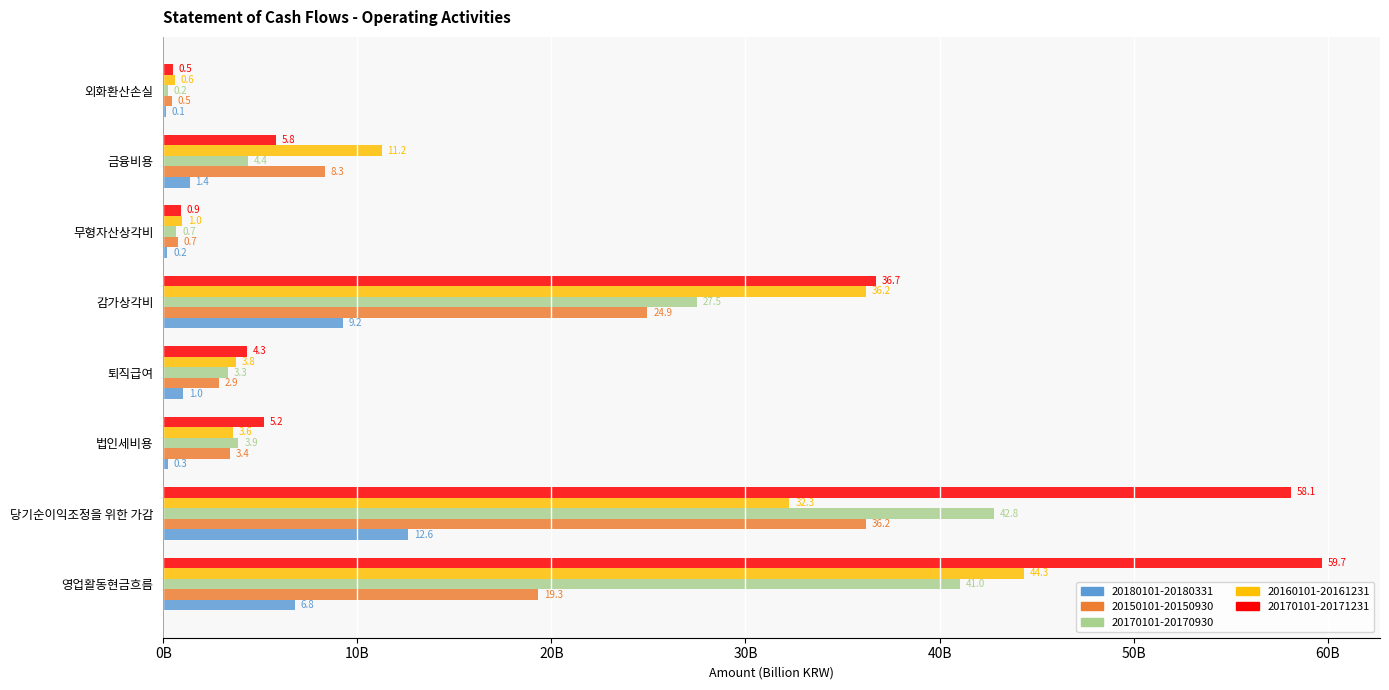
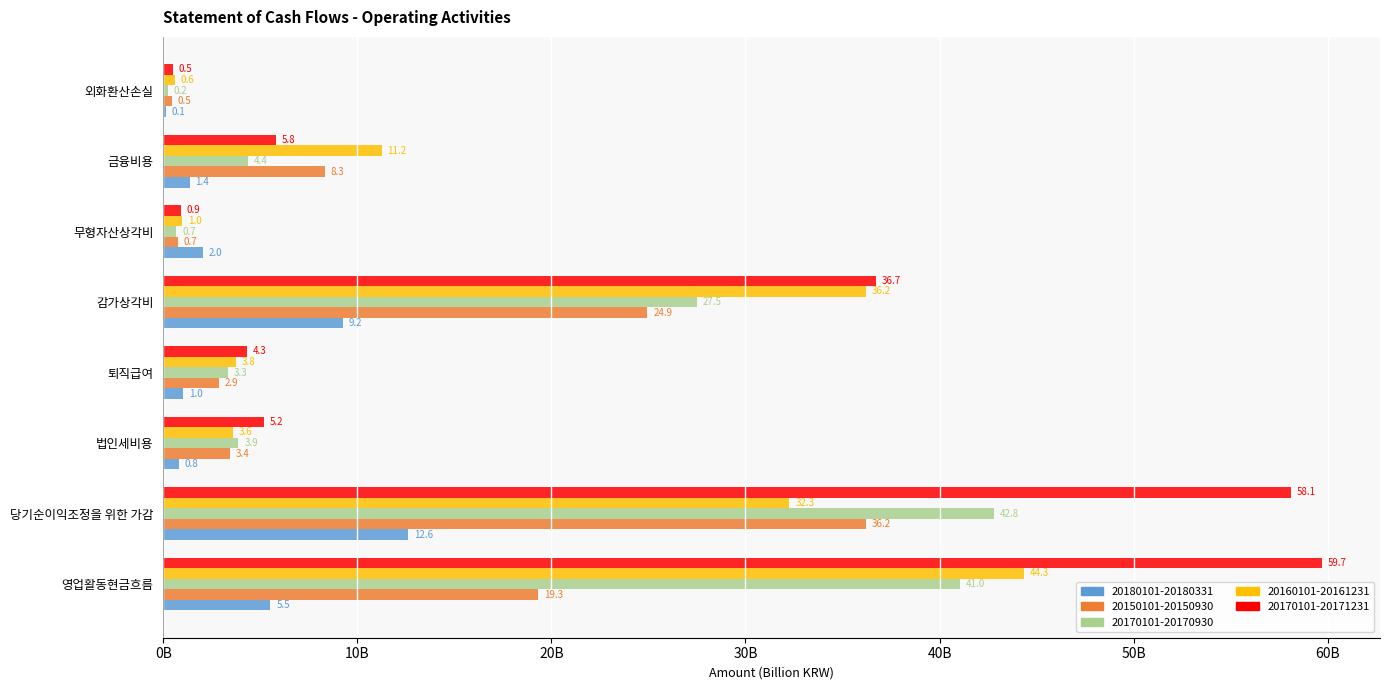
  {
    "20180101-20180331": {
      "외화환산손실": 0.1,
      "금융비용": 1.4,
-     "무형자산상각비": 0.2,
+     "무형자산상각비": 2.0,
      "감가상각비": 9.2,
      "퇴직급여": 1.0,
-     "법인세비용": 0.3,
+     "법인세비용": 0.8,
      "당기순이익조정을 위한 가감": 12.6,
-     "영업활동현금흐름": 6.8
+     "영업활동현금흐름": 5.5
    },
    "20150101-20150930": {
      "외화환산손실": 0.5,
      "금융비용": 8.3,
      "무형자산상각비": 0.7,
      "감가상각비": 24.9,
      "퇴직급여": 2.9,
      "법인세비용": 3.4,
      "당기순이익조정을 위한 가감": 36.2,
      "영업활동현금흐름": 19.3
    },
    "20170101-20170930": {
      "외화환산손실": 0.2,
      "금융비용": 4.4,
      "무형자산상각비": 0.7,
      "감가상각비": 27.5,
      "퇴직급여": 3.3,
      "법인세비용": 3.9,
      "당기순이익조정을 위한 가감": 42.8,
      "영업활동현금흐름": 41.0
    },
    "20160101-20161231": {
      "외화환산손실": 0.6,
      "금융비용": 11.2,
      "무형자산상각비": 1.0,
      "감가상각비": 36.2,
      "퇴직급여": 3.8,
      "법인세비용": 3.6,
      "당기순이익조정을 위한 가감": 32.3,
      "영업활동현금흐름": 44.3
    },
    "20170101-20171231": {
      "외화환산손실": 0.5,
      "금융비용": 5.8,
      "무형자산상각비": 0.9,
      "감가상각비": 36.7,
      "퇴직급여": 4.3,
      "법인세비용": 5.2,
      "당기순이익조정을 위한 가감": 58.1,
      "영업활동현금흐름": 59.7
    }
  }
